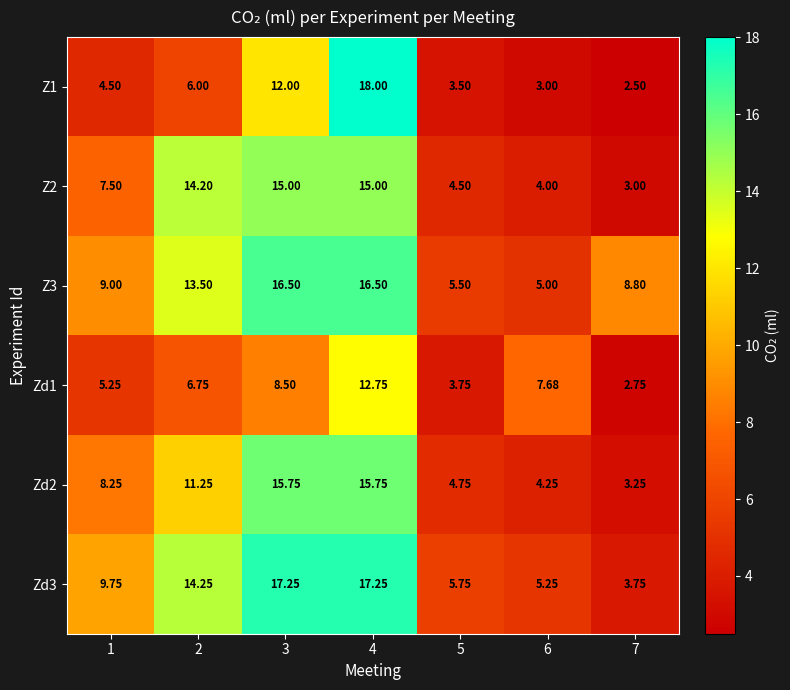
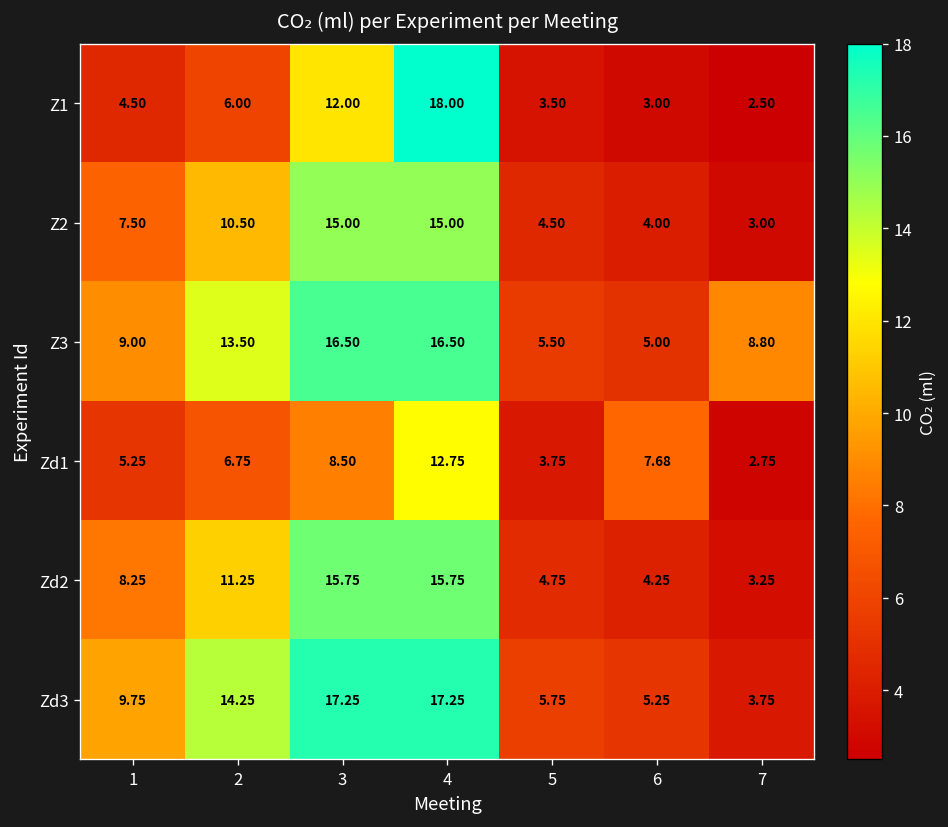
  {
    "Z1": {
      "1": 4.50,
      "2": 6.00,
      "3": 12.00,
      "4": 18.00,
      "5": 3.50,
      "6": 3.00,
      "7": 2.50
    },
    "Z2": {
      "1": 7.50,
-     "2": 14.20,
+     "2": 10.50,
      "3": 15.00,
      "4": 15.00,
      "5": 4.50,
      "6": 4.00,
      "7": 3.00
    },
    "Z3": {
      "1": 9.00,
      "2": 13.50,
      "3": 16.50,
      "4": 16.50,
      "5": 5.50,
      "6": 5.00,
      "7": 8.80
    },
    "Zd1": {
      "1": 5.25,
      "2": 6.75,
      "3": 8.50,
      "4": 12.75,
      "5": 3.75,
      "6": 7.68,
      "7": 2.75
    },
    "Zd2": {
      "1": 8.25,
      "2": 11.25,
      "3": 15.75,
      "4": 15.75,
      "5": 4.75,
      "6": 4.25,
      "7": 3.25
    },
    "Zd3": {
      "1": 9.75,
      "2": 14.25,
      "3": 17.25,
      "4": 17.25,
      "5": 5.75,
      "6": 5.25,
      "7": 3.75
    }
  }
